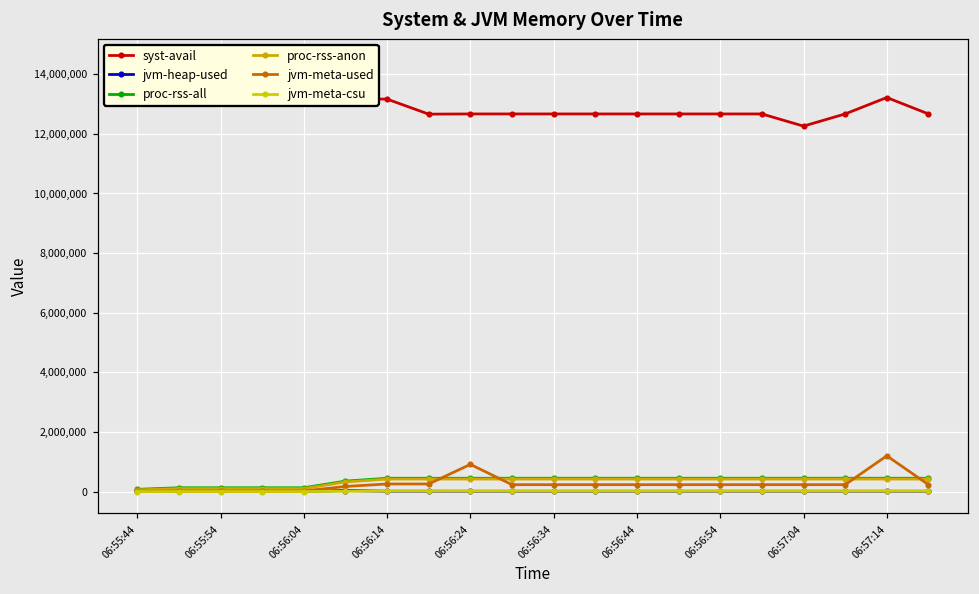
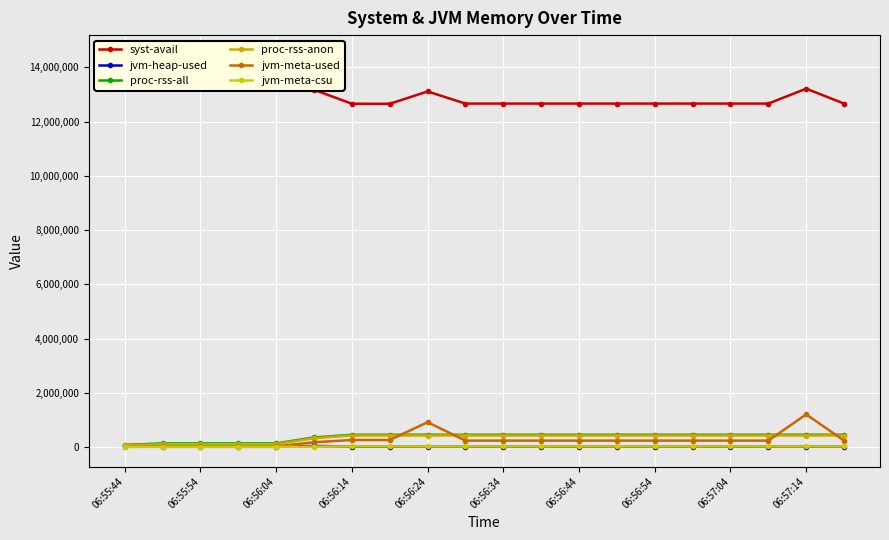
  {
    "syst-avail": {
-     "06:56:14": "13,200,000",
-     "06:56:24": "12,700,000",
+     "06:56:14": "12,700,000",
+     "06:56:24": "13,100,000",
      "06:56:34": "12,700,000",
      "06:56:44": "12,700,000",
      "06:56:54": "12,700,000",
-     "06:57:04": "12,300,000",
+     "06:57:04": "12,700,000",
      "06:57:14": "13,200,000"
    },
    "jvm-meta-used": {
      "06:56:14": "300,000",
      "06:56:24": "900,000",
      "06:56:34": "200,000",
      "06:56:44": "200,000",
      "06:56:54": "200,000",
      "06:57:04": "200,000",
      "06:57:14": "1,200,000"
    }
  }
